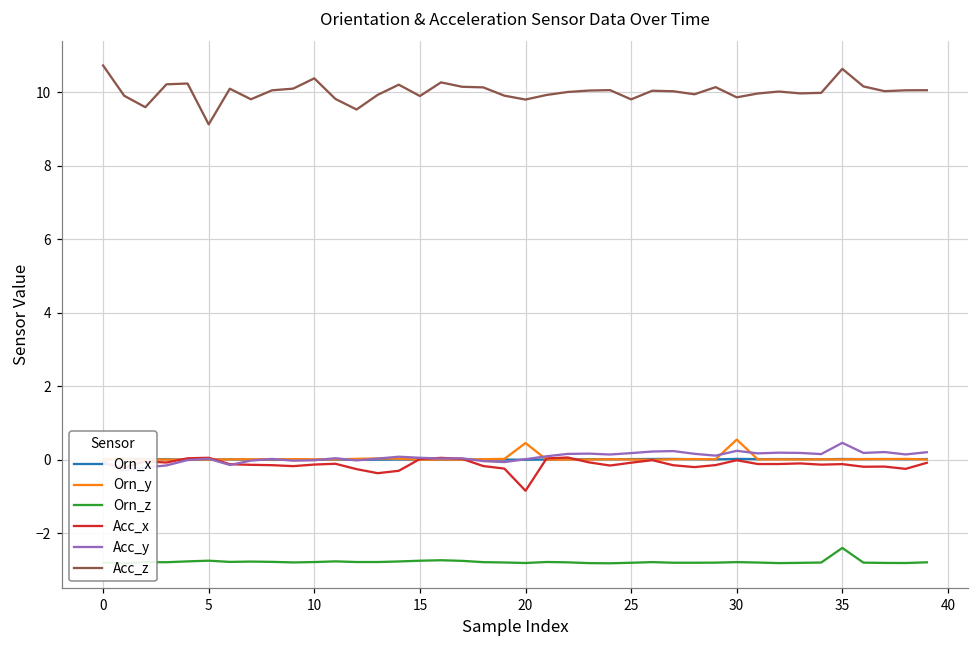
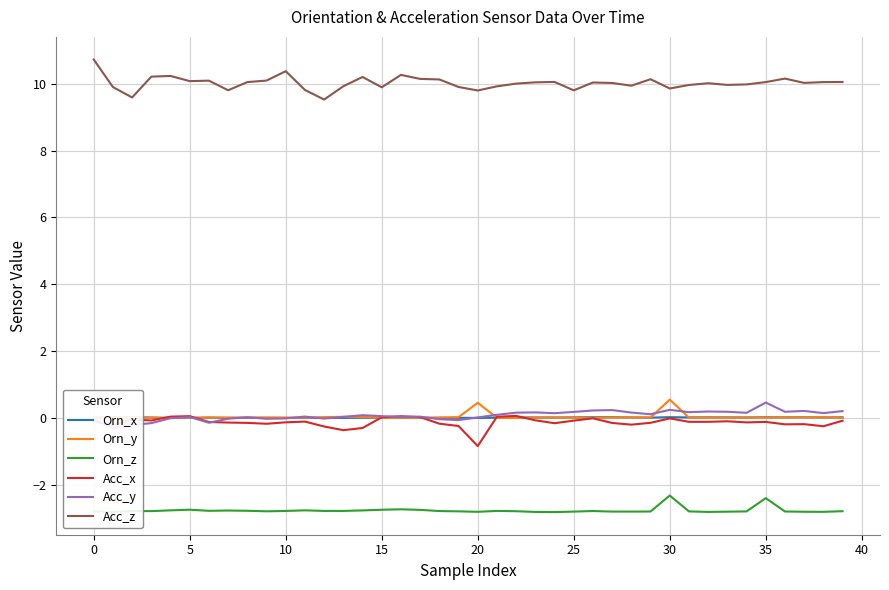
  {
    "Orn_y": {
      "20": 0.5,
      "30": 0.5
    },
    "Orn_z": {
      "5": -2.7,
      "10": -2.8,
      "15": -2.7,
      "20": -2.8,
      "25": -2.8,
-     "30": -2.8,
+     "30": -2.3,
      "35": -2.4
    },
    "Acc_x": {
      "10": -0.1,
      "20": -0.8,
      "25": -0.1,
      "35": -0.1
    },
    "Acc_y": {
      "25": 0.2,
      "30": 0.2,
      "35": 0.5
    },
    "Acc_z": {
      "0": 10.7,
-     "5": 9.1,
+     "5": 10.1,
      "10": 10.4,
      "15": 9.9,
      "20": 9.8,
      "25": 9.8,
      "30": 9.9,
-     "35": 10.6
+     "35": 10.0
    }
  }
